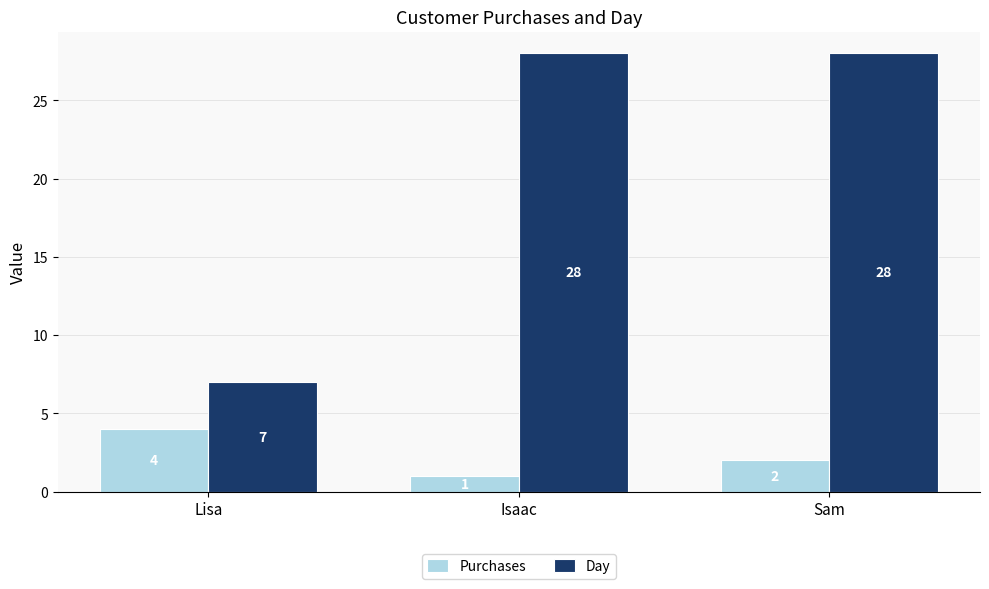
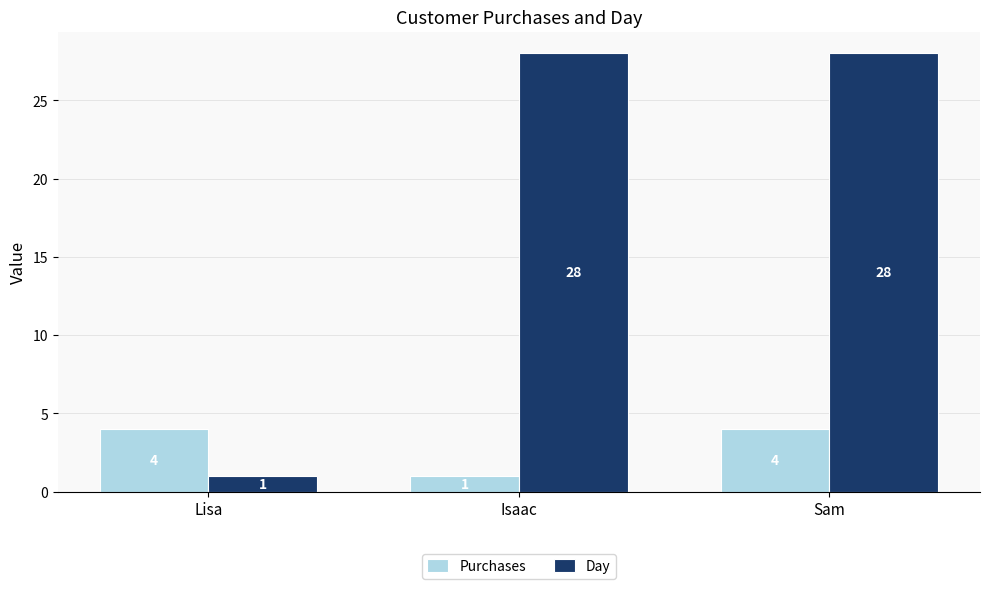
  {
    "Purchases": {
      "Lisa": 4,
      "Isaac": 1,
-     "Sam": 2
+     "Sam": 4
    },
    "Day": {
-     "Lisa": 7,
+     "Lisa": 1,
      "Isaac": 28,
      "Sam": 28
    }
  }
